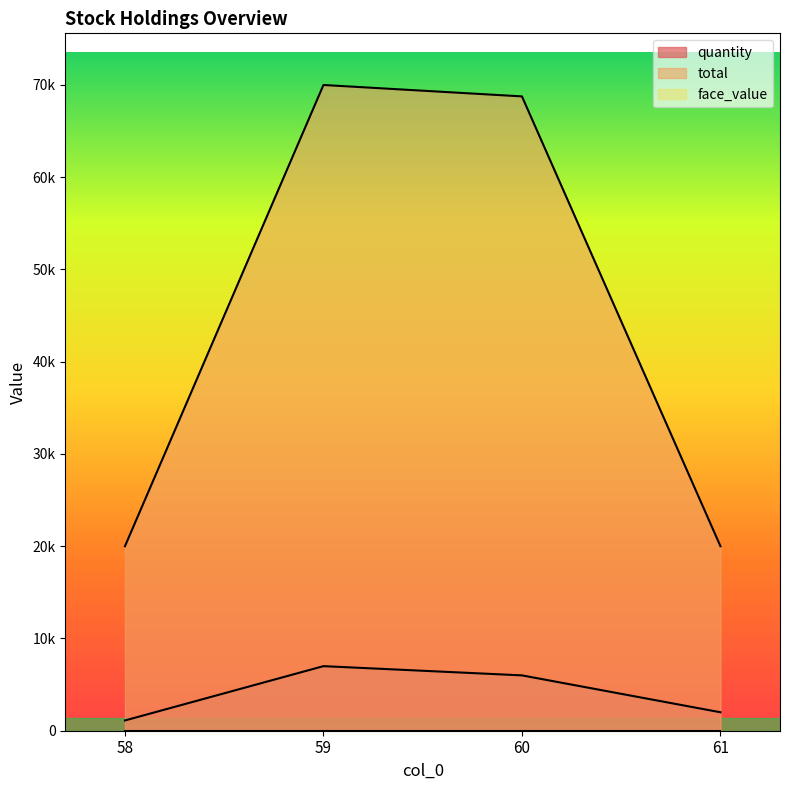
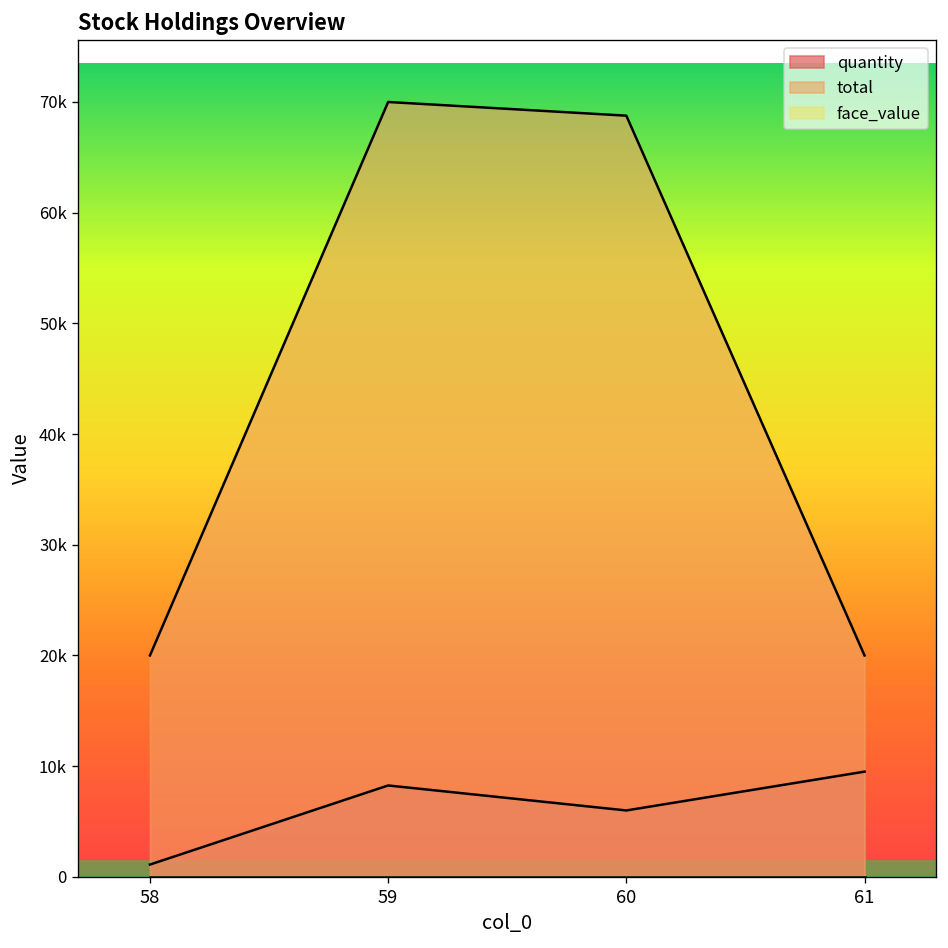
  {
    "quantity": {
-     "59": 7000,
+     "59": 8000,
      "60": 6000,
-     "61": 2000
+     "61": 10000
    },
    "total": {
      "58": 20000,
      "59": 70000,
      "60": 69000,
      "61": 20000
    }
  }
